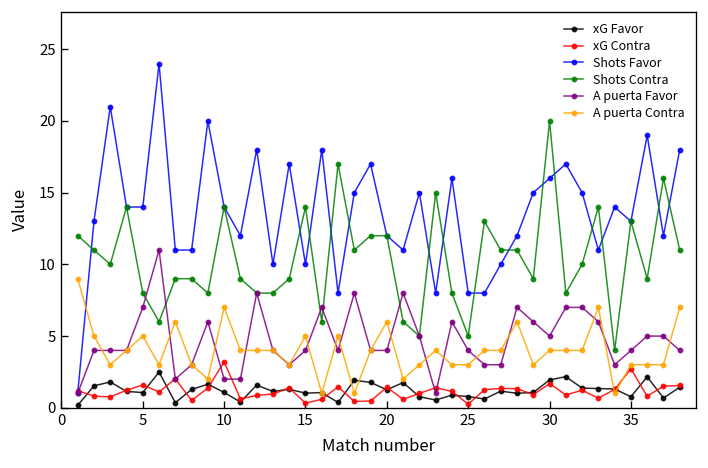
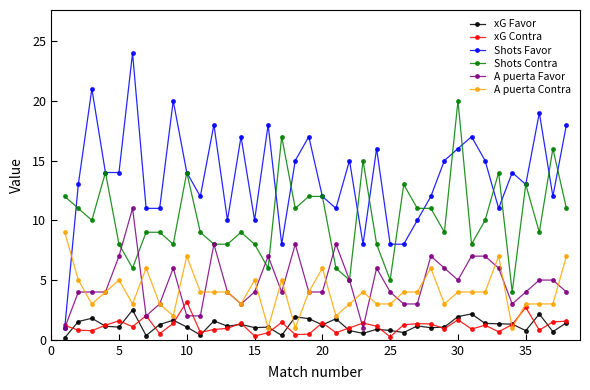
  {
    "xG Favor": {
      "5": 1,
      "10": 1,
      "15": 1,
      "25": 0.8,
      "30": 2,
      "35": 0.8
    },
    "xG Contra": {
      "5": 1.6,
      "10": 3,
      "15": 0.3,
      "25": 0.3,
      "30": 1.7,
      "35": 2.7
    },
    "Shots Favor": {
      "5": 14,
      "15": 10,
      "25": 8,
      "30": 16
    },
    "Shots Contra": {
      "5": 8,
-     "15": 14,
+     "15": 8,
      "25": 5,
      "30": 20
    },
    "A puerta Favor": {
      "5": 7,
      "10": 2,
      "15": 4,
      "20": 4,
      "25": 4,
      "30": 5,
      "35": 4
    },
    "A puerta Contra": {
      "5": 5,
      "10": 7,
      "15": 5,
      "20": 6,
      "25": 3,
      "30": 4,
      "35": 3
    }
  }
